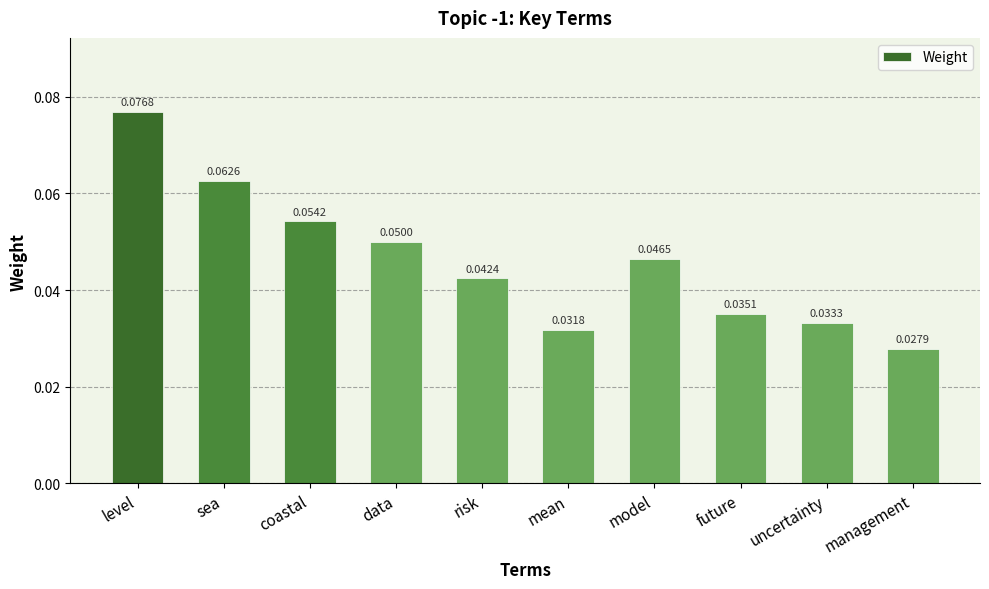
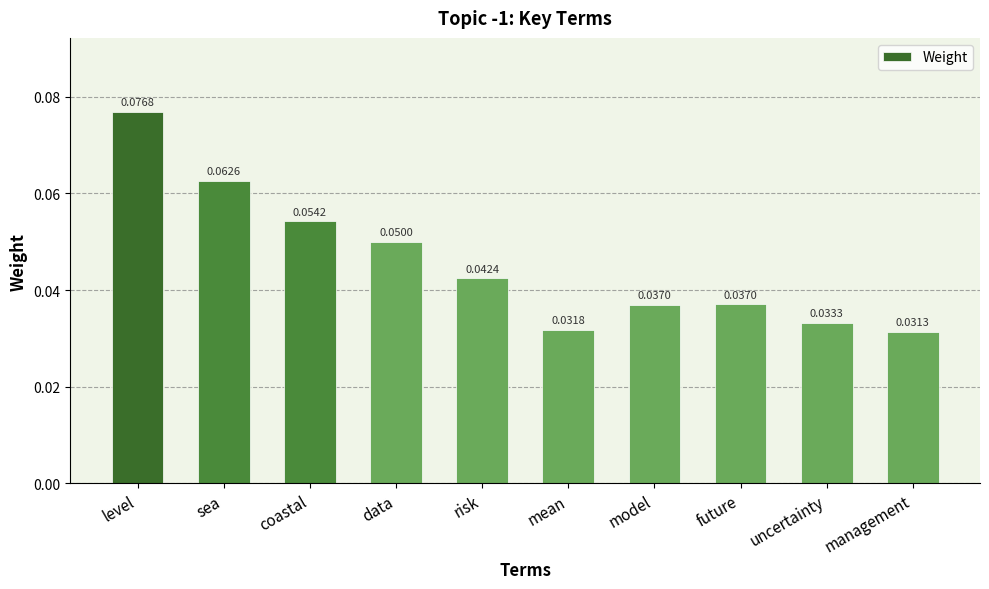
  {
    "level": 0.0768,
    "sea": 0.0626,
    "coastal": 0.0542,
    "data": 0.0500,
    "risk": 0.0424,
    "mean": 0.0318,
-   "model": 0.0465,
-   "future": 0.0351,
+   "model": 0.0370,
+   "future": 0.0370,
    "uncertainty": 0.0333,
-   "management": 0.0279
+   "management": 0.0313
  }
